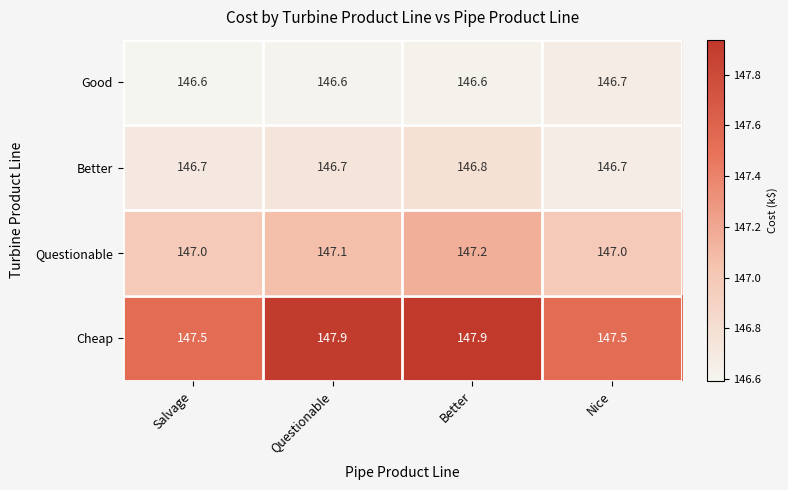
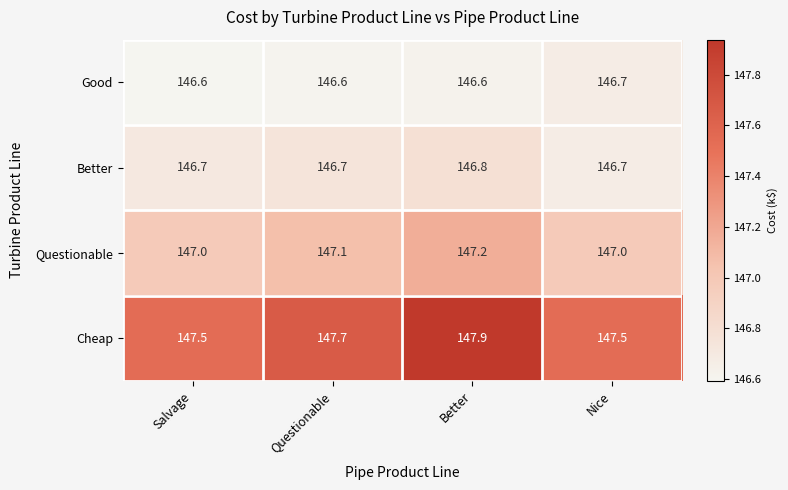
  {
    "Good": {
      "Salvage": 146.6,
      "Questionable": 146.6,
      "Better": 146.6,
      "Nice": 146.7
    },
    "Better": {
      "Salvage": 146.7,
      "Questionable": 146.7,
      "Better": 146.8,
      "Nice": 146.7
    },
    "Questionable": {
      "Salvage": 147.0,
      "Questionable": 147.1,
      "Better": 147.2,
      "Nice": 147.0
    },
    "Cheap": {
      "Salvage": 147.5,
-     "Questionable": 147.9,
+     "Questionable": 147.7,
      "Better": 147.9,
      "Nice": 147.5
    }
  }
